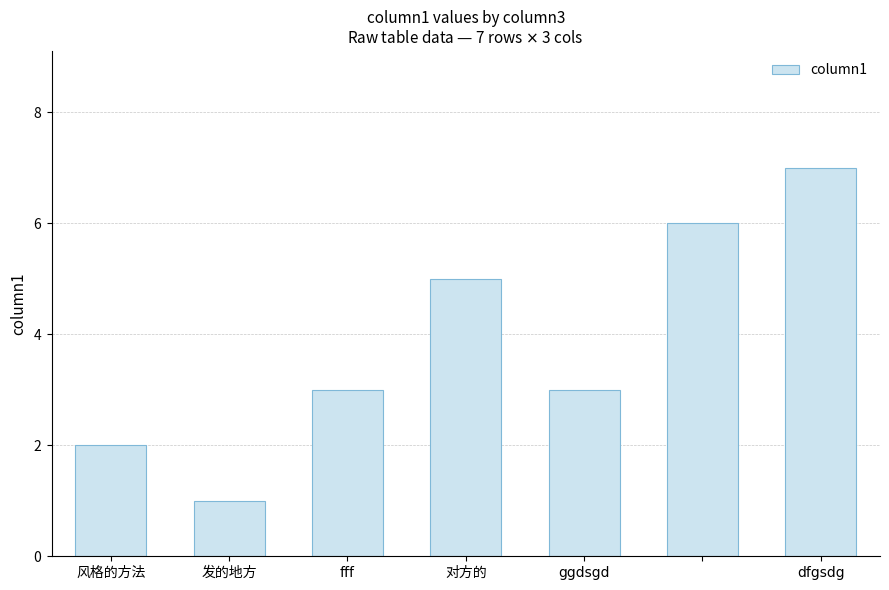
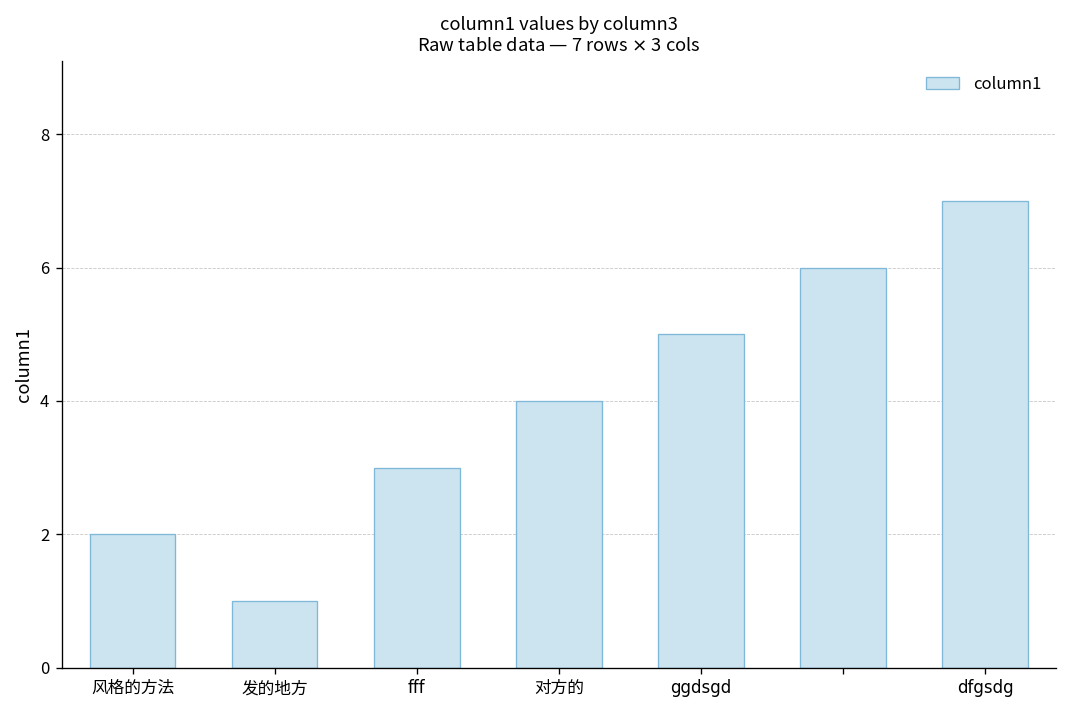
  {
    "风格的方法": 2,
    "发的地方": 1,
    "fff": 3,
-   "对方的": 5,
-   "ggdsgd": 3,
+   "对方的": 4,
+   "ggdsgd": 5,
    "dfgsdg": 7
  }
